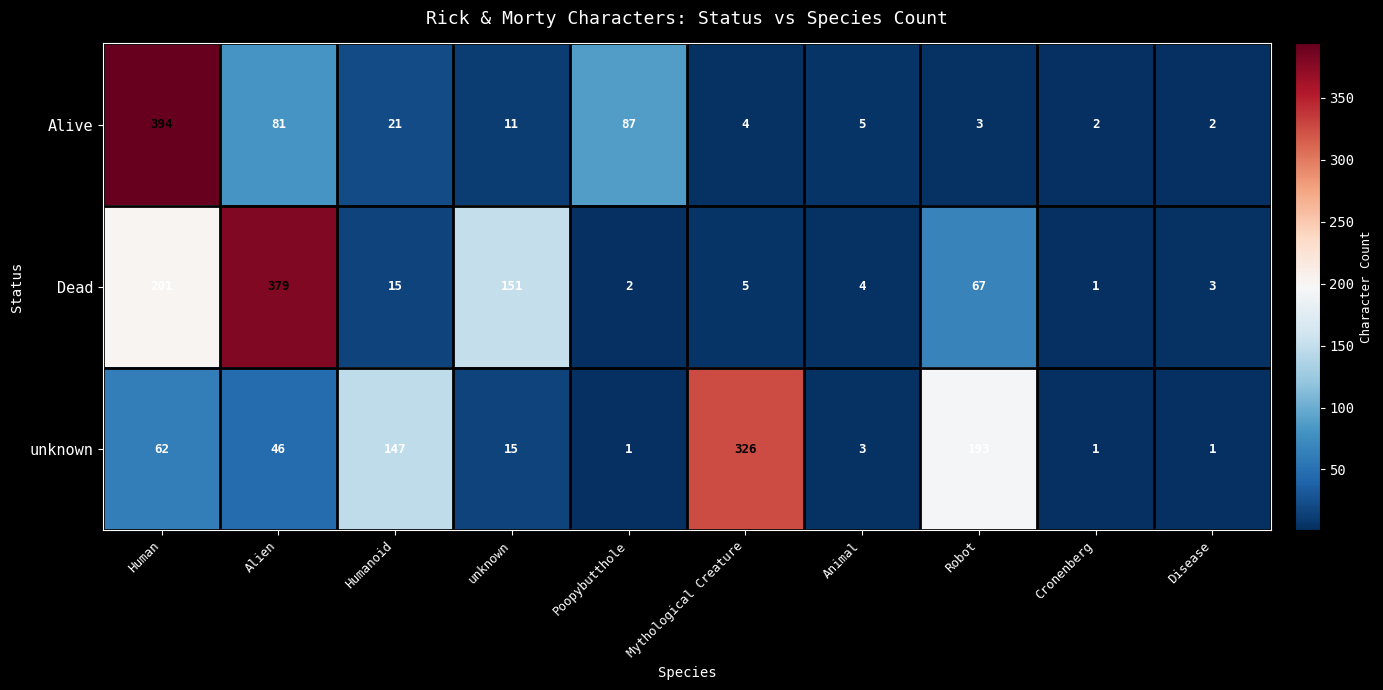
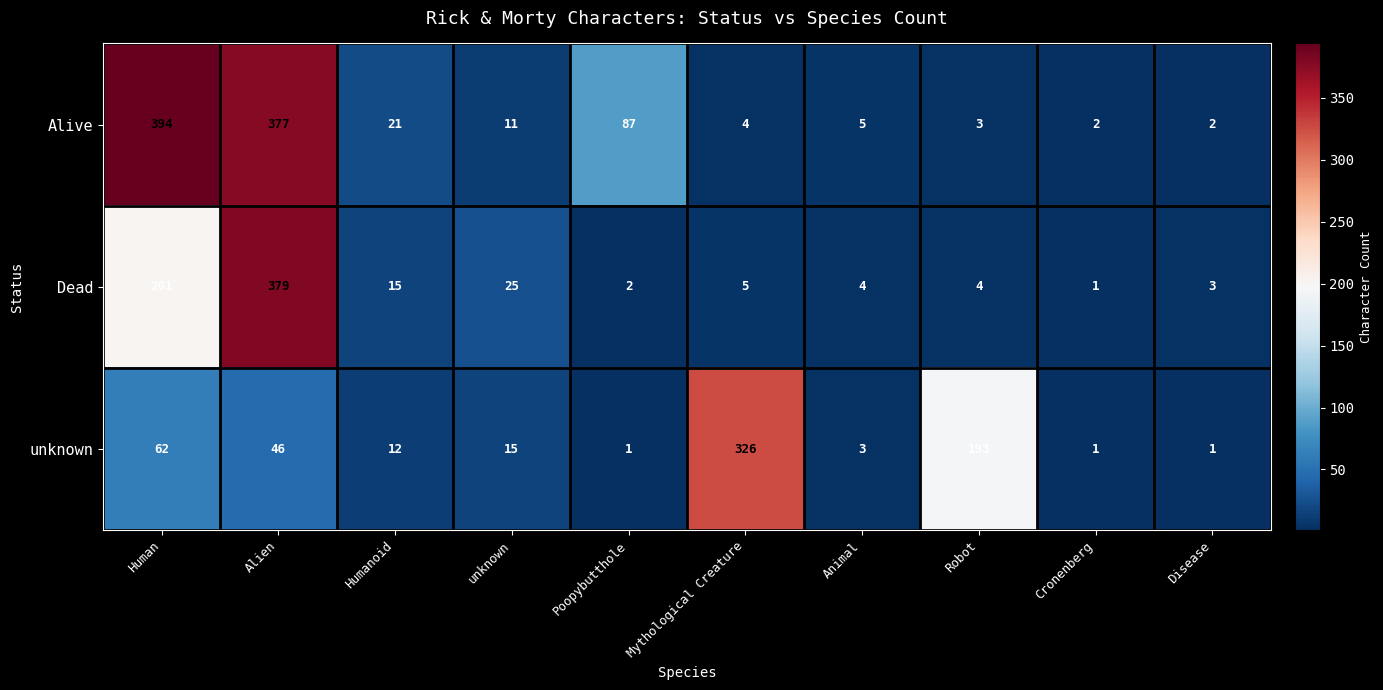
  {
    "Alive": {
      "Human": 394,
-     "Alien": 81,
+     "Alien": 377,
      "Humanoid": 21,
      "unknown": 11,
      "Poopybutthole": 87,
      "Mythological Creature": 4,
      "Animal": 5,
      "Robot": 3,
      "Cronenberg": 2,
      "Disease": 2
    },
    "Dead": {
      "Alien": 379,
      "Humanoid": 15,
-     "unknown": 151,
+     "unknown": 25,
      "Poopybutthole": 2,
      "Mythological Creature": 5,
      "Animal": 4,
-     "Robot": 67,
+     "Robot": 4,
      "Cronenberg": 1,
      "Disease": 3
    },
    "unknown": {
      "Human": 62,
      "Alien": 46,
-     "Humanoid": 147,
+     "Humanoid": 12,
      "unknown": 15,
      "Poopybutthole": 1,
      "Mythological Creature": 326,
      "Animal": 3,
      "Cronenberg": 1,
      "Disease": 1
    }
  }
